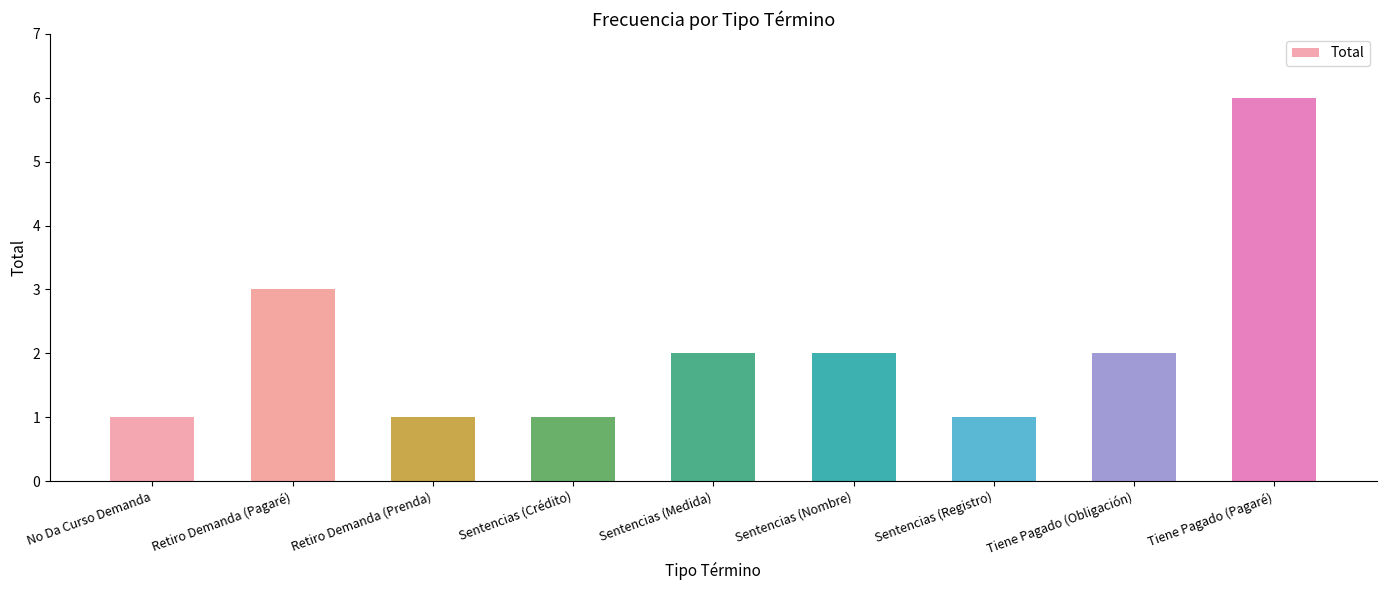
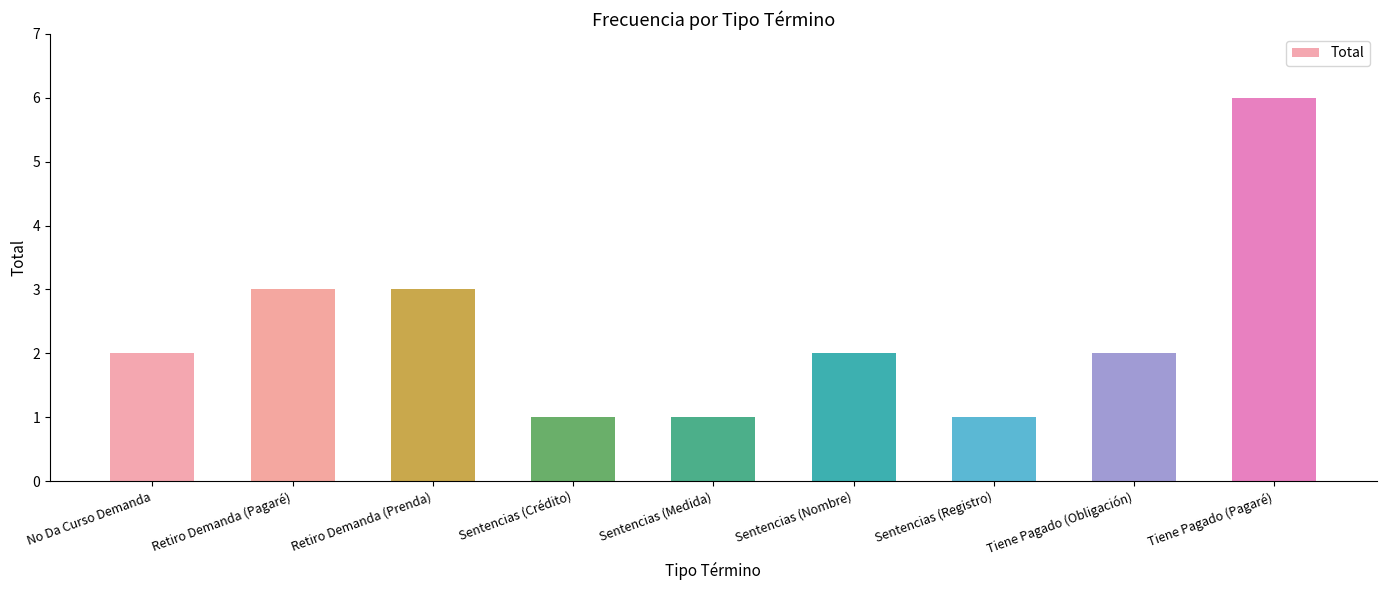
  {
-   "No Da Curso Demanda": 1,
+   "No Da Curso Demanda": 2,
    "Retiro Demanda (Pagaré)": 3,
-   "Retiro Demanda (Prenda)": 1,
+   "Retiro Demanda (Prenda)": 3,
    "Sentencias (Crédito)": 1,
-   "Sentencias (Medida)": 2,
+   "Sentencias (Medida)": 1,
    "Sentencias (Nombre)": 2,
    "Sentencias (Registro)": 1,
    "Tiene Pagado (Obligación)": 2,
    "Tiene Pagado (Pagaré)": 6
  }
